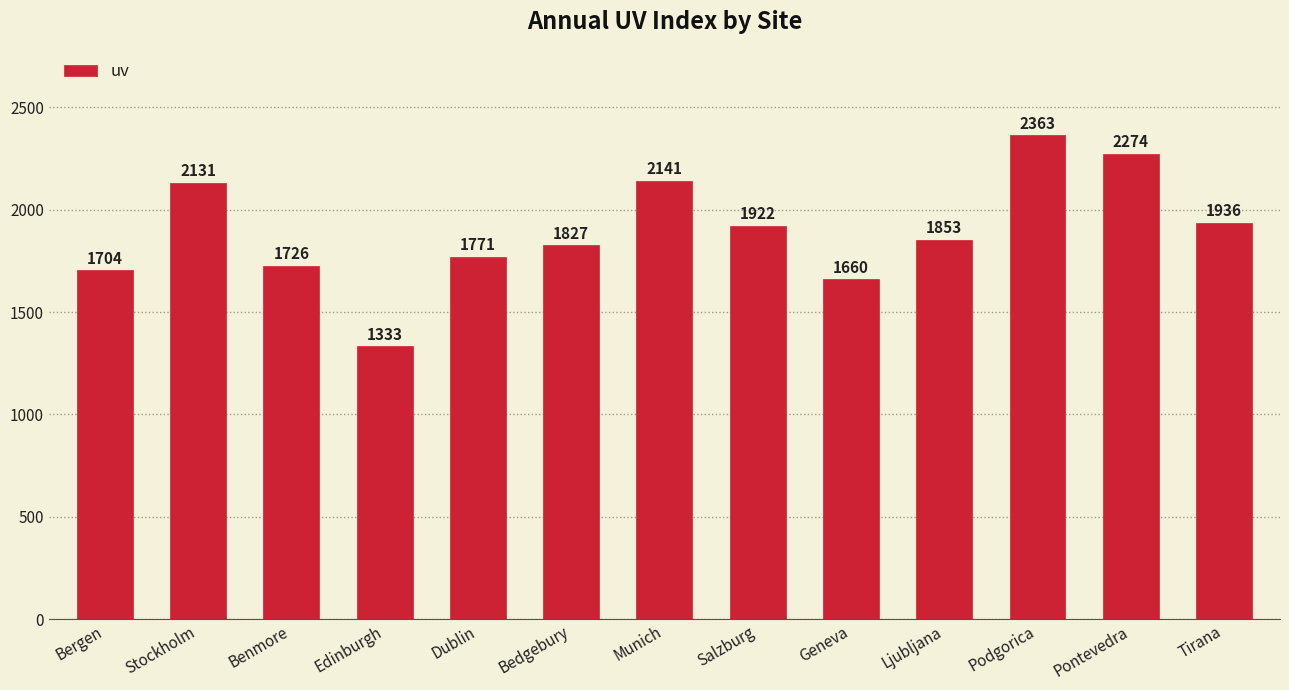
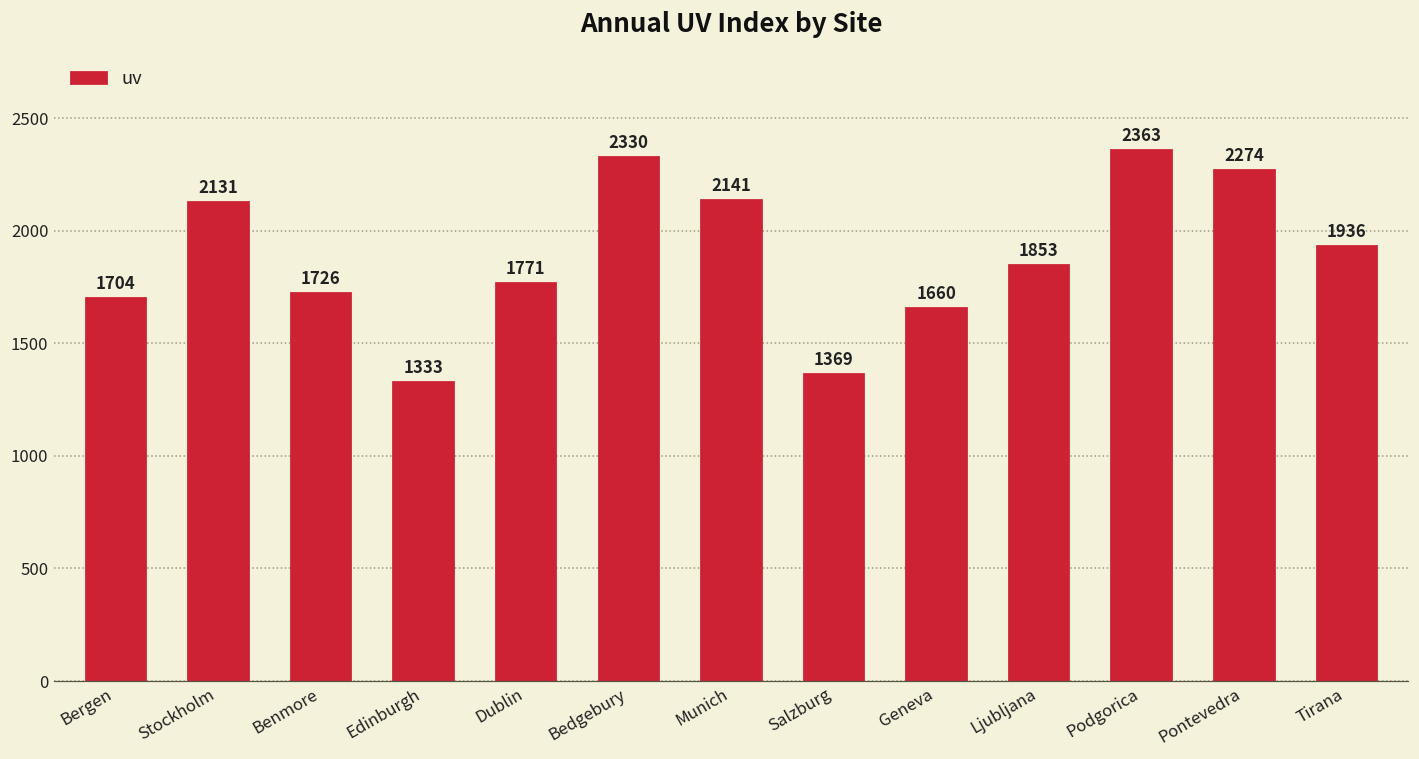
  {
    "Bergen": 1704,
    "Stockholm": 2131,
    "Benmore": 1726,
    "Edinburgh": 1333,
    "Dublin": 1771,
-   "Bedgebury": 1827,
+   "Bedgebury": 2330,
    "Munich": 2141,
-   "Salzburg": 1922,
+   "Salzburg": 1369,
    "Geneva": 1660,
    "Ljubljana": 1853,
    "Podgorica": 2363,
    "Pontevedra": 2274,
    "Tirana": 1936
  }
